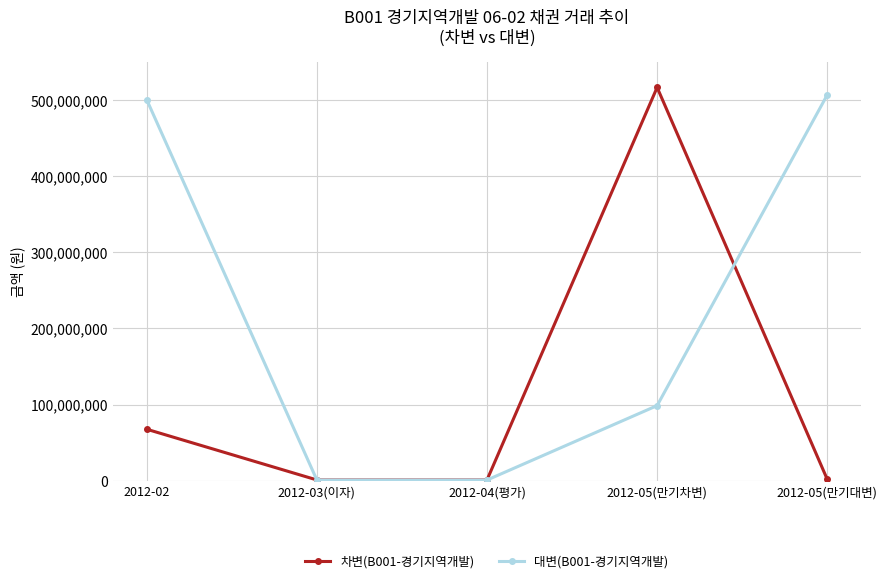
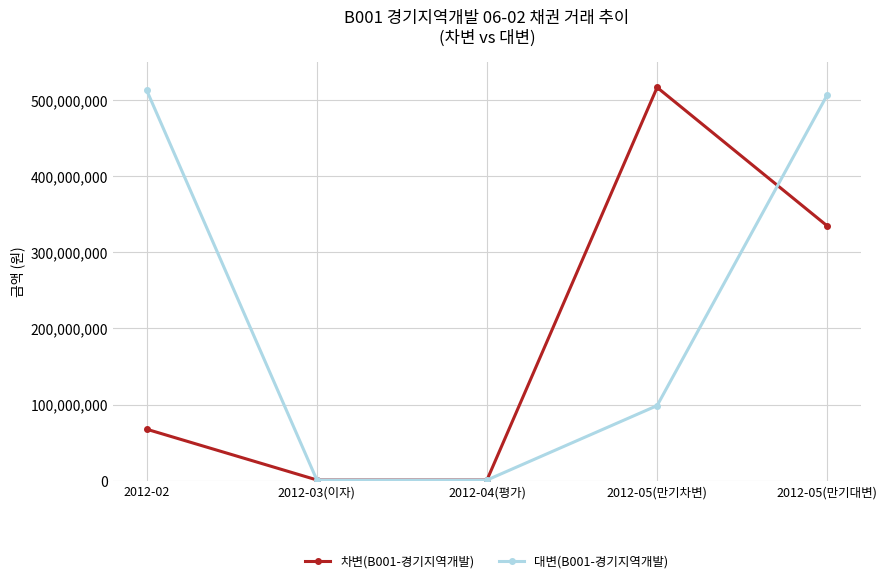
  {
    "차변(B001-경기지역개발)": {
      "2012-02": "70,000,000",
      "2012-05(만기차변)": "520,000,000",
-     "2012-05(만기대변)": "0"
+     "2012-05(만기대변)": "330,000,000"
    },
    "대변(B001-경기지역개발)": {
-     "2012-02": "500,000,000",
+     "2012-02": "510,000,000",
      "2012-05(만기차변)": "100,000,000",
      "2012-05(만기대변)": "510,000,000"
    }
  }
